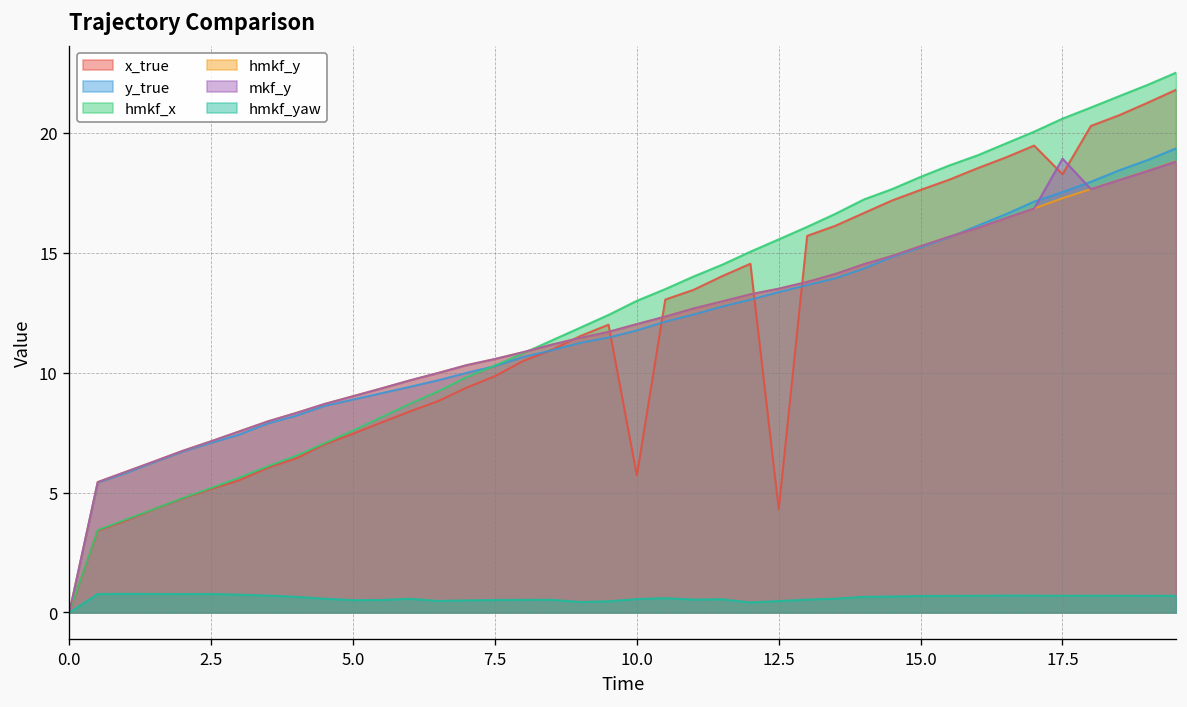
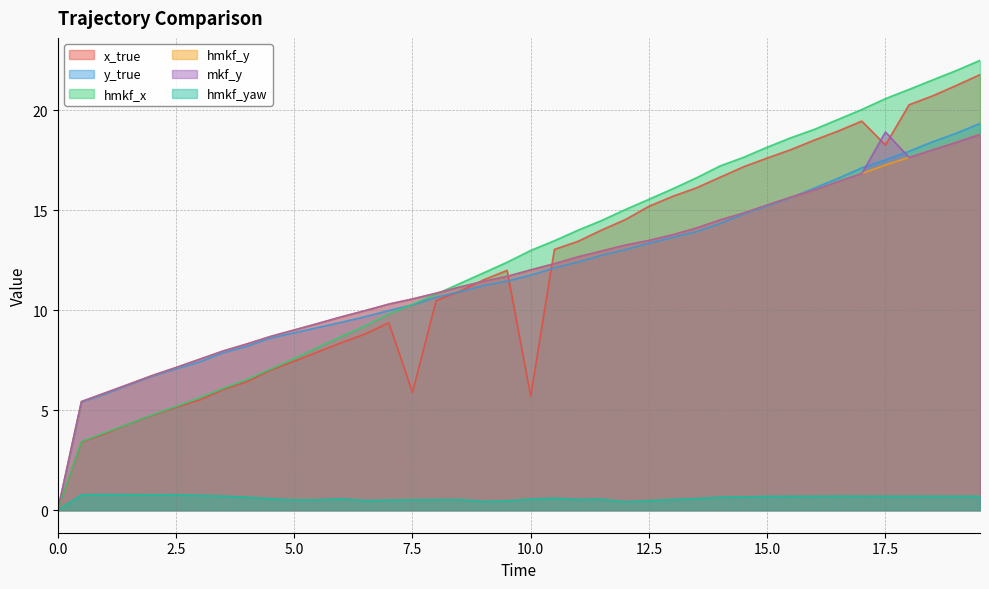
  {
    "x_true": {
      "5.0": 7.5,
-     "7.5": 9.9,
+     "7.5": 5.9,
      "10.0": 5.7,
-     "12.5": 4.3,
+     "12.5": 15.2,
      "15.0": 17.6,
      "17.5": 18.3
    },
    "hmkf_y": {
      "17.5": 17.3
    },
    "mkf_y": {
      "17.5": 18.9
    }
  }
